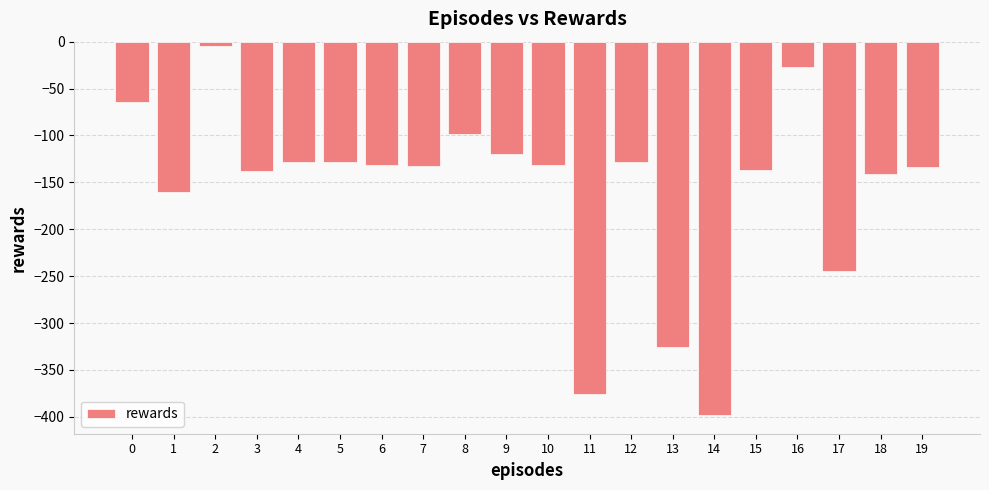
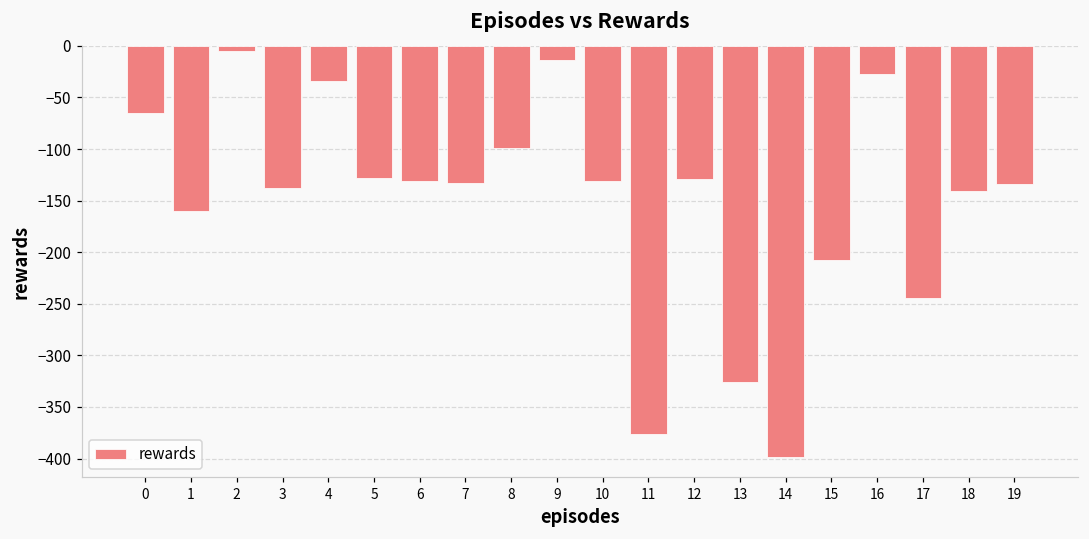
  {
    "0": -60,
    "1": -160,
    "2": 0,
    "3": -140,
-   "4": -130,
+   "4": -30,
    "5": -130,
    "6": -130,
    "7": -130,
    "8": -100,
-   "9": -120,
+   "9": -10,
    "10": -130,
    "11": -380,
    "12": -130,
    "13": -330,
    "14": -400,
-   "15": -140,
+   "15": -210,
    "16": -30,
    "17": -240,
    "18": -140,
    "19": -130
  }
